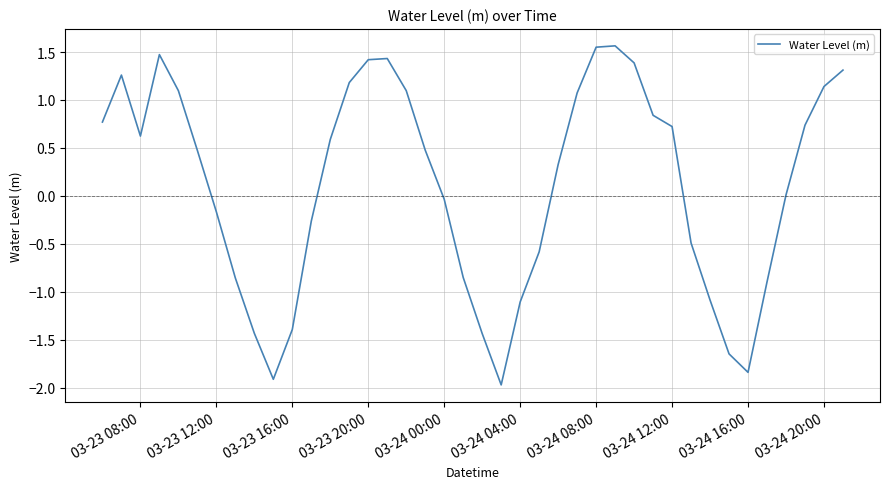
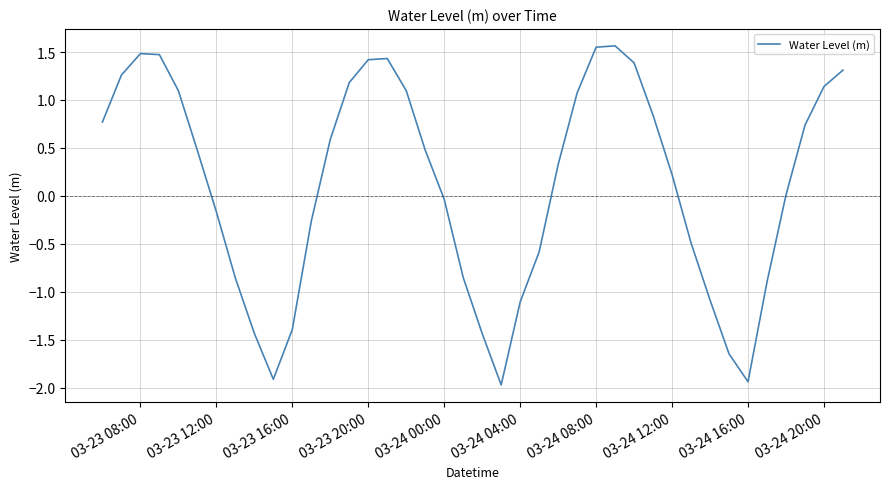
  {
-   "03-23 08:00": 0.6,
+   "03-23 08:00": 1.5,
    "03-23 12:00": -0.2,
    "03-23 16:00": -1.4,
    "03-23 20:00": 1.4,
    "03-24 00:00": 0.0,
    "03-24 04:00": -1.1,
    "03-24 08:00": 1.6,
-   "03-24 12:00": 0.7,
-   "03-24 16:00": -1.8,
+   "03-24 12:00": 0.2,
+   "03-24 16:00": -1.9,
    "03-24 20:00": 1.1
  }
